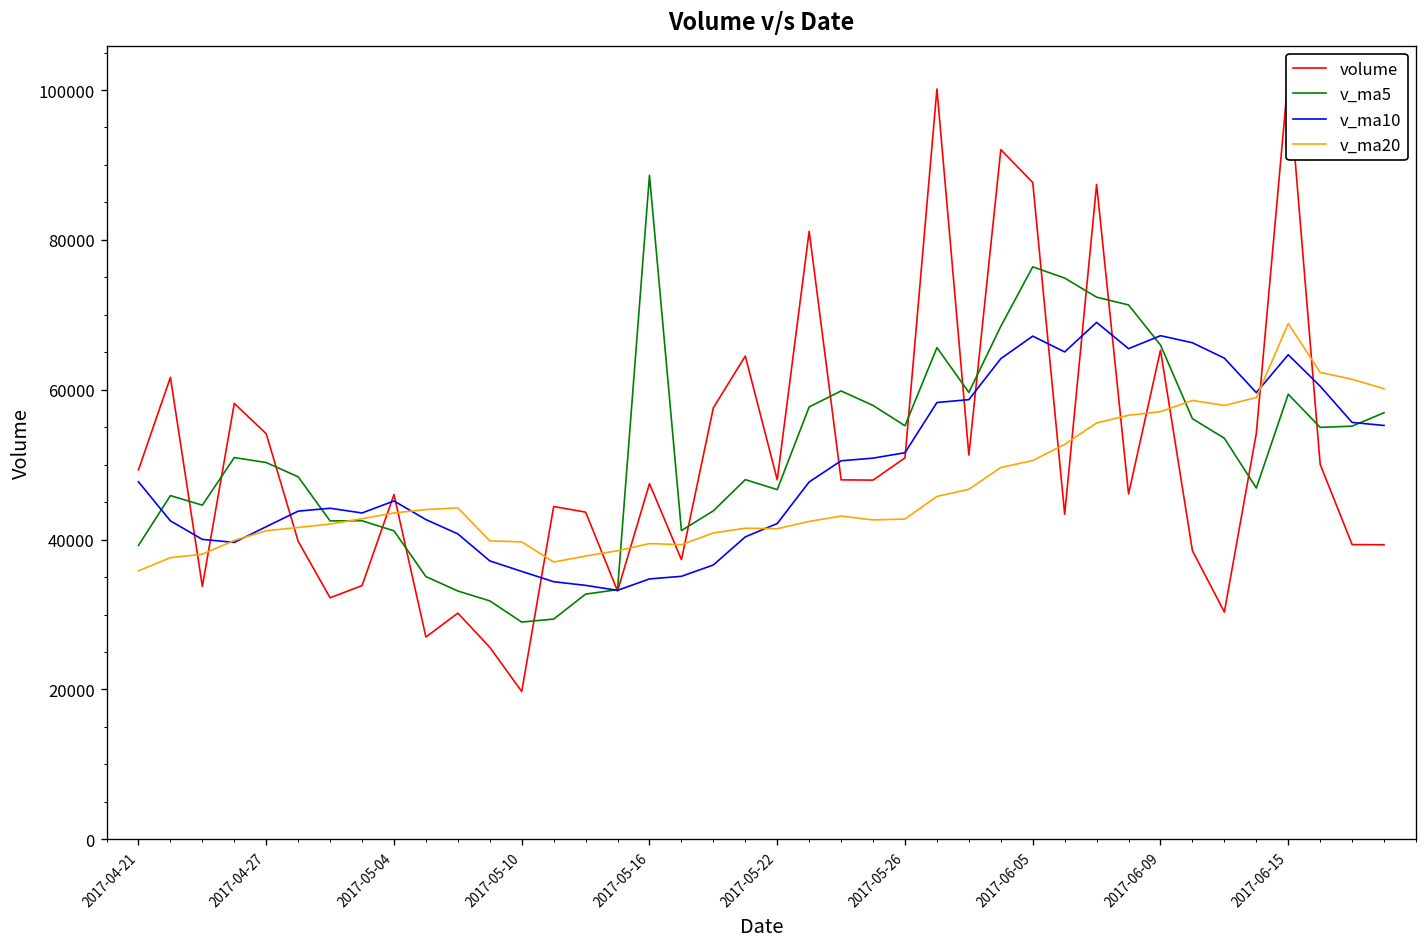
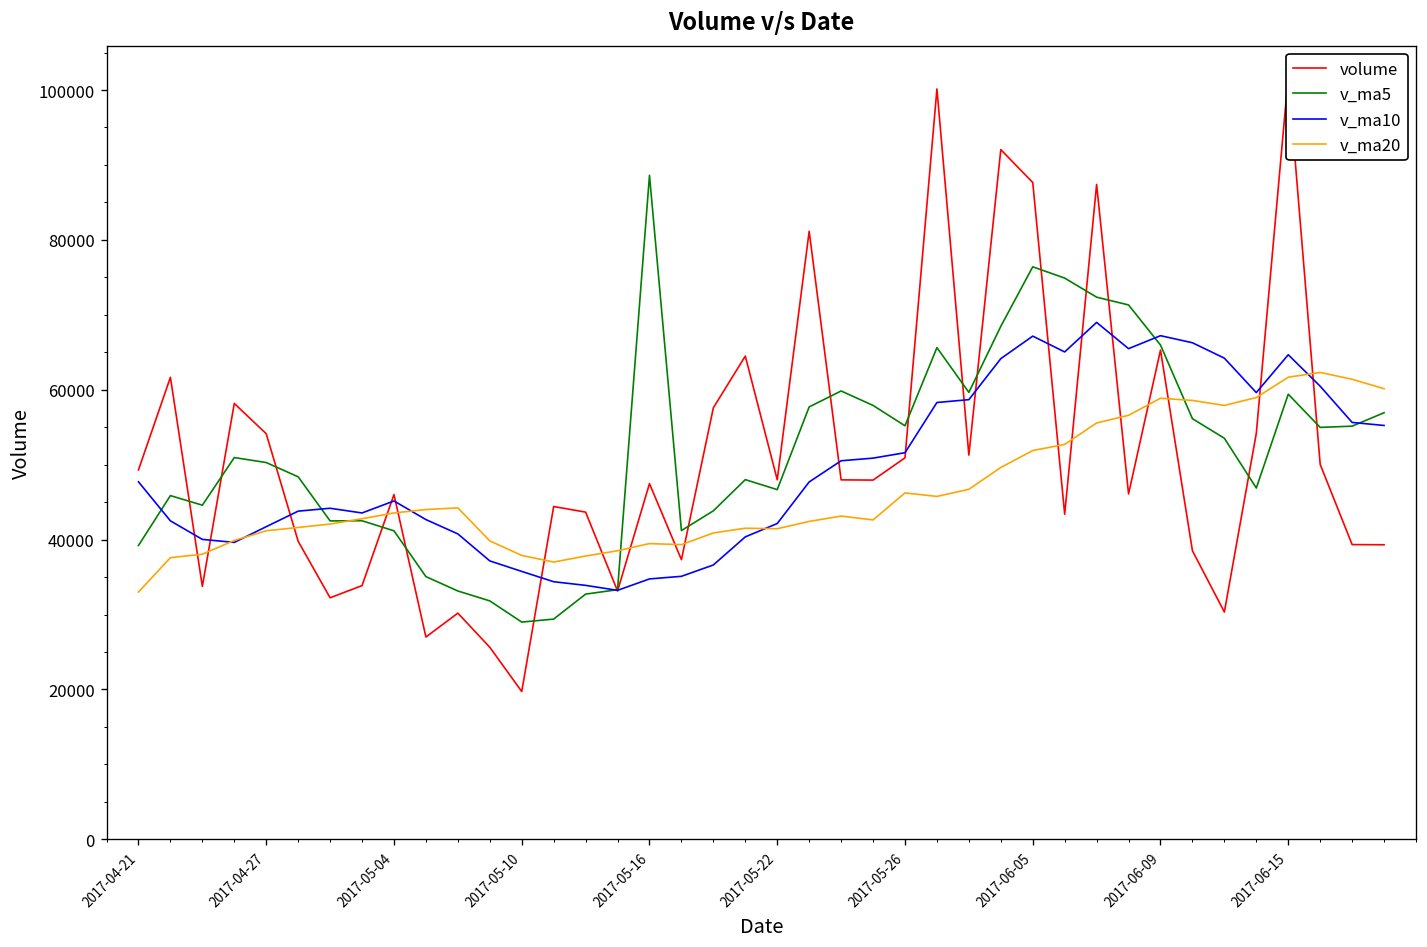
  {
    "volume": {
      "2017-04-21": 49000,
      "2017-04-27": 54000,
      "2017-05-04": 46000,
      "2017-05-10": 20000,
      "2017-05-16": 47000,
      "2017-05-22": 48000,
      "2017-05-26": 51000,
      "2017-06-05": 88000,
      "2017-06-09": 65000
    },
    "v_ma5": {
      "2017-04-21": 39000,
      "2017-04-27": 50000,
      "2017-05-04": 41000,
      "2017-05-10": 29000,
      "2017-05-16": 89000,
      "2017-05-22": 47000,
      "2017-05-26": 55000,
      "2017-06-05": 76000,
      "2017-06-09": 66000,
      "2017-06-15": 59000
    },
    "v_ma10": {
      "2017-04-21": 48000,
      "2017-04-27": 42000,
      "2017-05-04": 45000,
      "2017-05-10": 36000,
      "2017-05-16": 35000,
      "2017-05-22": 42000,
      "2017-05-26": 52000,
      "2017-06-05": 67000,
      "2017-06-09": 67000,
      "2017-06-15": 65000
    },
    "v_ma20": {
-     "2017-04-21": 36000,
+     "2017-04-21": 33000,
      "2017-04-27": 41000,
      "2017-05-04": 44000,
-     "2017-05-10": 40000,
+     "2017-05-10": 38000,
      "2017-05-16": 39000,
      "2017-05-22": 41000,
-     "2017-05-26": 43000,
-     "2017-06-05": 51000,
-     "2017-06-09": 57000,
-     "2017-06-15": 69000
+     "2017-05-26": 46000,
+     "2017-06-05": 52000,
+     "2017-06-09": 59000,
+     "2017-06-15": 62000
    }
  }
